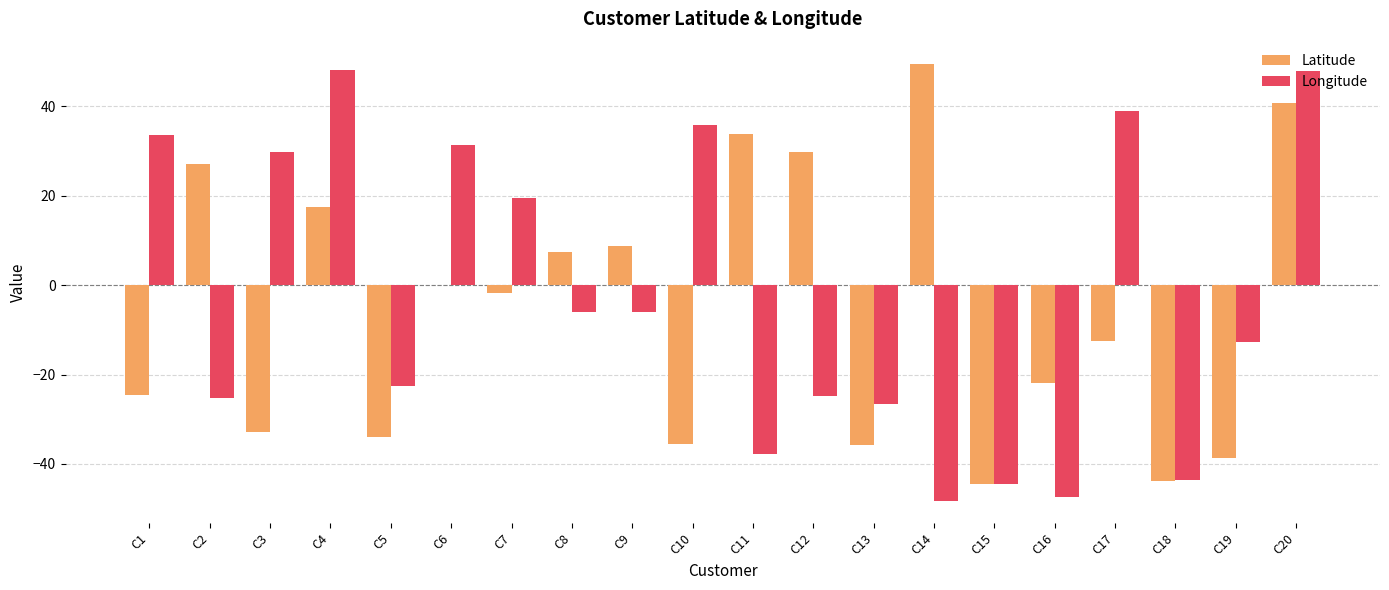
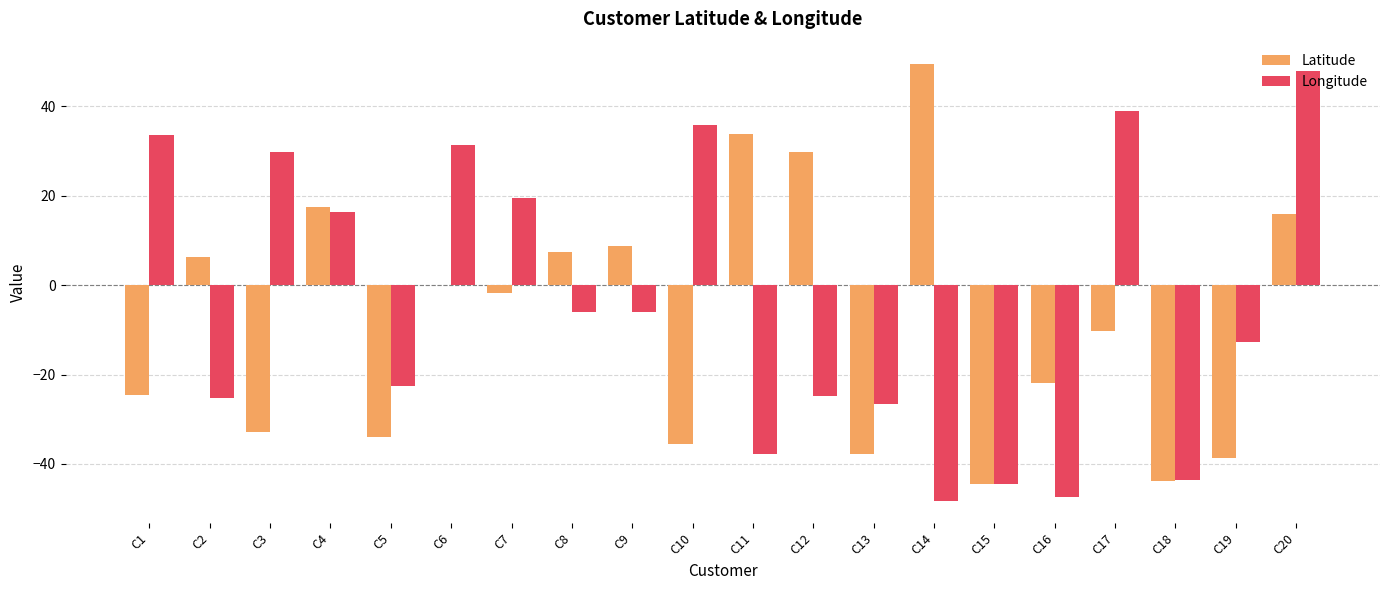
  {
    "Latitude": {
      "C1": -25,
-     "C2": 27,
+     "C2": 6,
      "C3": -33,
      "C4": 18,
      "C5": -34,
      "C7": -2,
      "C8": 7,
      "C9": 9,
      "C10": -36,
      "C11": 34,
      "C12": 30,
-     "C13": -36,
+     "C13": -38,
      "C14": 50,
      "C15": -44,
      "C16": -22,
-     "C17": -13,
+     "C17": -10,
      "C18": -44,
      "C19": -39,
-     "C20": 41
+     "C20": 16
    },
    "Longitude": {
      "C1": 34,
      "C2": -25,
      "C3": 30,
-     "C4": 48,
+     "C4": 16,
      "C5": -23,
      "C6": 31,
      "C7": 19,
      "C8": -6,
      "C9": -6,
      "C10": 36,
      "C11": -38,
      "C12": -25,
      "C13": -27,
      "C14": -48,
      "C15": -44,
      "C16": -47,
      "C17": 39,
      "C18": -44,
      "C19": -13,
      "C20": 48
    }
  }
